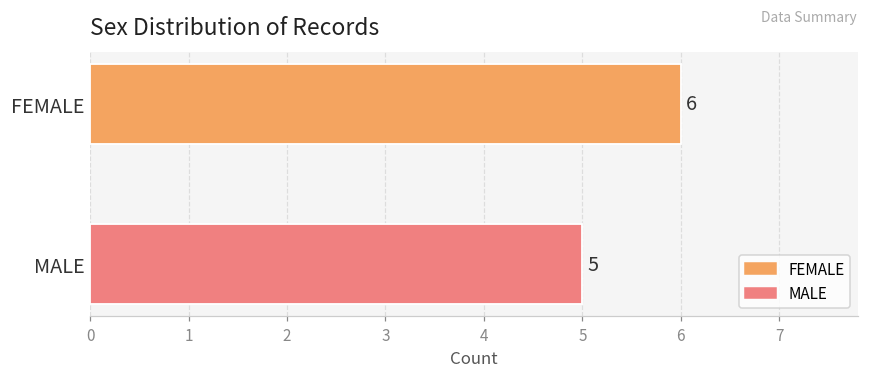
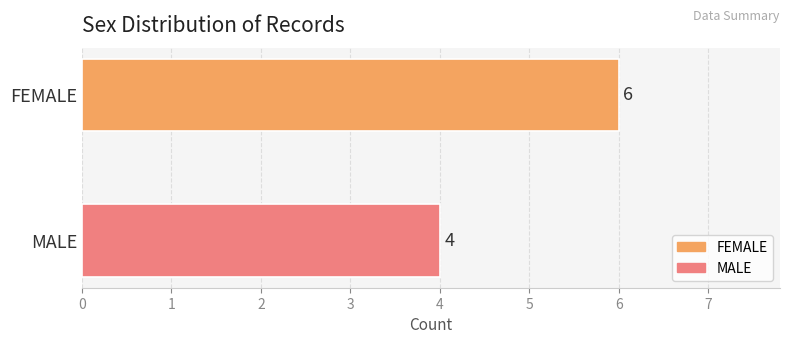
  {
    "FEMALE": 6,
-   "MALE": 5
+   "MALE": 4
  }
